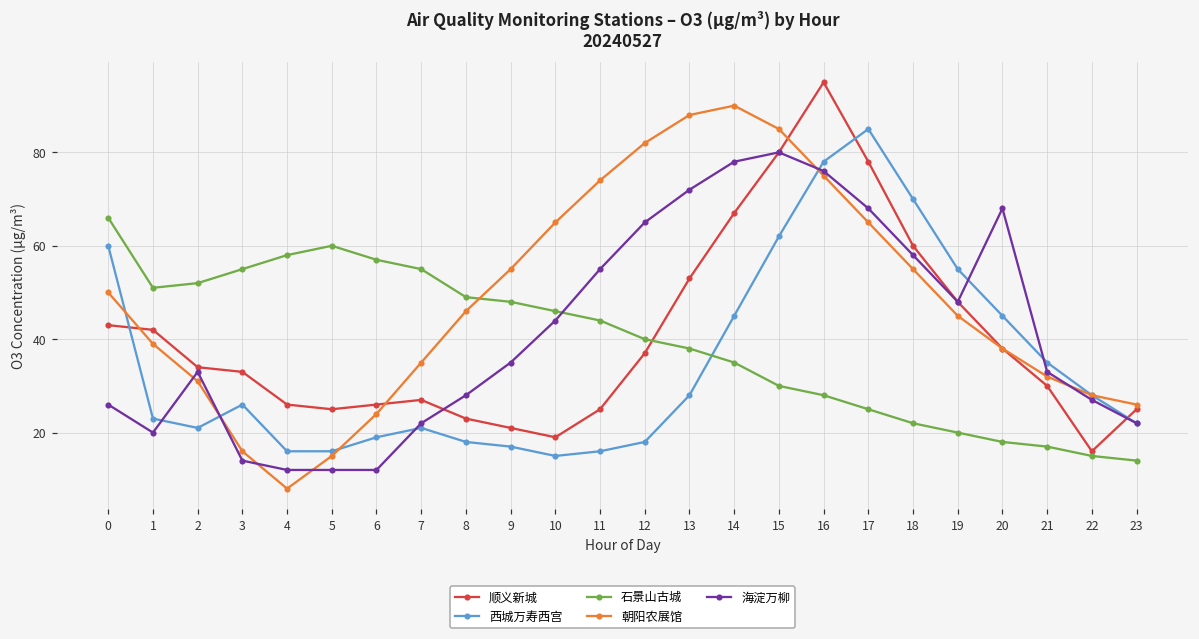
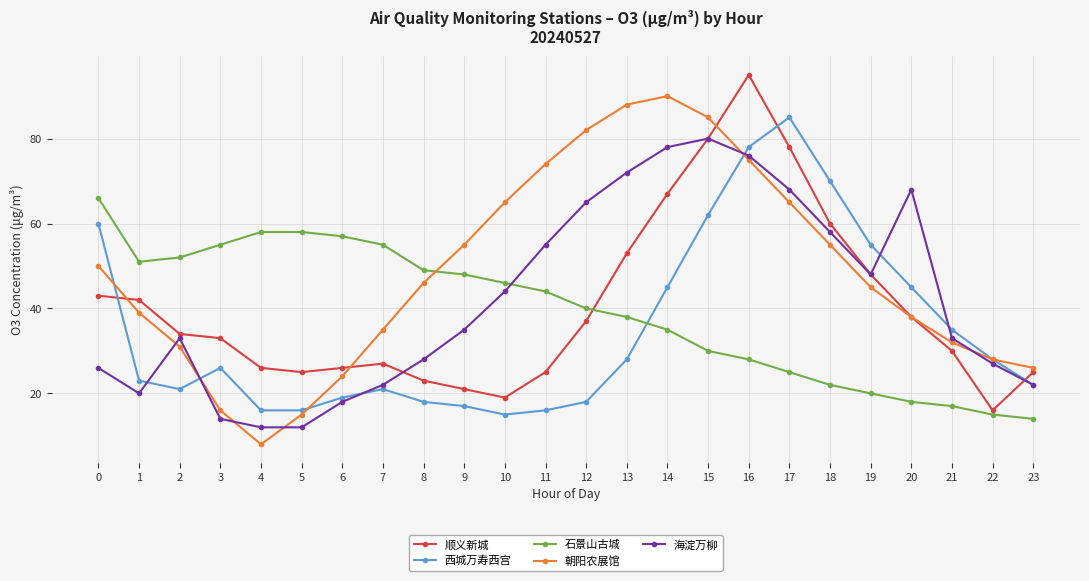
  {
    "顺义新城": {
      "0": 43,
      "1": 42,
      "2": 34,
      "3": 33,
      "4": 26,
      "5": 25,
      "6": 26,
      "7": 27,
      "8": 23,
      "9": 21,
      "10": 19,
      "11": 25,
      "12": 37,
      "13": 53,
      "14": 67,
      "16": 95,
      "17": 78,
      "18": 60,
      "21": 30,
      "22": 16,
      "23": 25
    },
    "西城万寿西宫": {
      "0": 60,
      "1": 23,
      "2": 21,
      "3": 26,
      "4": 16,
      "5": 16,
      "6": 19,
      "7": 21,
      "8": 18,
      "9": 17,
      "10": 15,
      "11": 16,
      "12": 18,
      "13": 28,
      "14": 45,
      "15": 62,
      "16": 78,
      "17": 85,
      "18": 70,
      "19": 55,
      "20": 45,
      "21": 35
    },
    "石景山古城": {
      "0": 66,
      "1": 51,
      "2": 52,
      "3": 55,
      "4": 58,
-     "5": 60,
+     "5": 58,
      "6": 57,
      "7": 55,
      "8": 49,
      "9": 48,
      "10": 46,
      "11": 44,
      "12": 40,
      "13": 38,
      "14": 35,
      "15": 30,
      "16": 28,
      "17": 25,
      "18": 22,
      "19": 20,
      "20": 18,
      "21": 17,
      "22": 15,
      "23": 14
    },
    "朝阳农展馆": {
      "0": 50,
      "1": 39,
      "2": 31,
      "3": 16,
      "4": 8,
      "5": 15,
      "6": 24,
      "7": 35,
      "8": 46,
      "9": 55,
      "10": 65,
      "11": 74,
      "12": 82,
      "13": 88,
      "14": 90,
      "15": 85,
      "16": 75,
      "17": 65,
      "18": 55,
      "19": 45,
      "21": 32,
      "23": 26
    },
    "海淀万柳": {
      "0": 26,
      "1": 20,
      "2": 33,
      "3": 14,
      "4": 12,
      "5": 12,
-     "6": 12,
+     "6": 18,
      "7": 22,
      "8": 28,
      "9": 35,
      "10": 44,
      "11": 55,
      "12": 65,
      "13": 72,
      "14": 78,
      "16": 76,
      "17": 68,
      "18": 58,
      "20": 68,
      "21": 33,
      "22": 27
    }
  }
